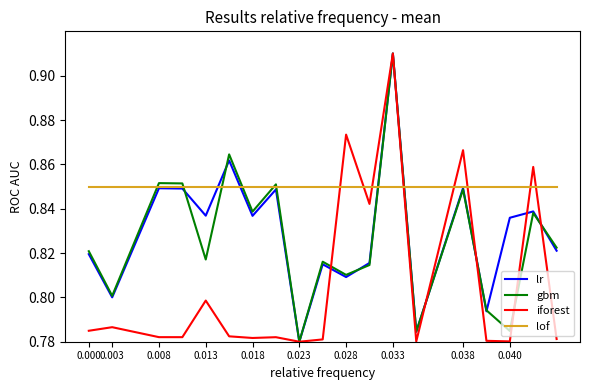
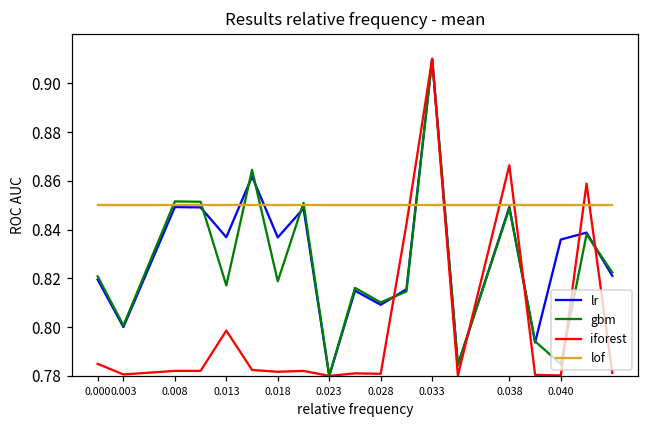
  {
    "lr": {
      "0.000": 0.819,
      "0.013": 0.837,
      "0.018": 0.837,
      "0.040": 0.836
    },
    "gbm": {
      "0.000": 0.821,
      "0.008": 0.852,
      "0.013": 0.817,
-     "0.018": 0.839
+     "0.018": 0.819
    },
    "iforest": {
      "0.000": 0.785,
-     "0.003": 0.787,
+     "0.003": 0.781,
      "0.008": 0.782,
      "0.013": 0.799,
      "0.018": 0.782,
-     "0.028": 0.873,
+     "0.028": 0.781,
      "0.038": 0.866,
      "0.040": 0.780
    },
    "lof": {
      "0.000": 0.850,
      "0.003": 0.850,
      "0.013": 0.850,
      "0.018": 0.850,
      "0.023": 0.850,
      "0.028": 0.850,
      "0.033": 0.850,
      "0.040": 0.850
    }
  }
